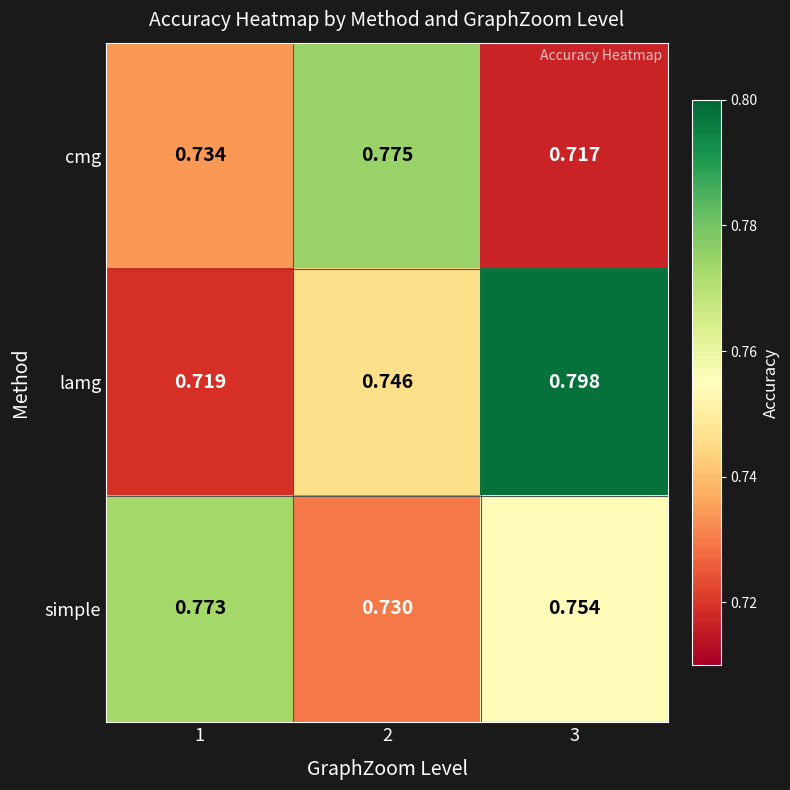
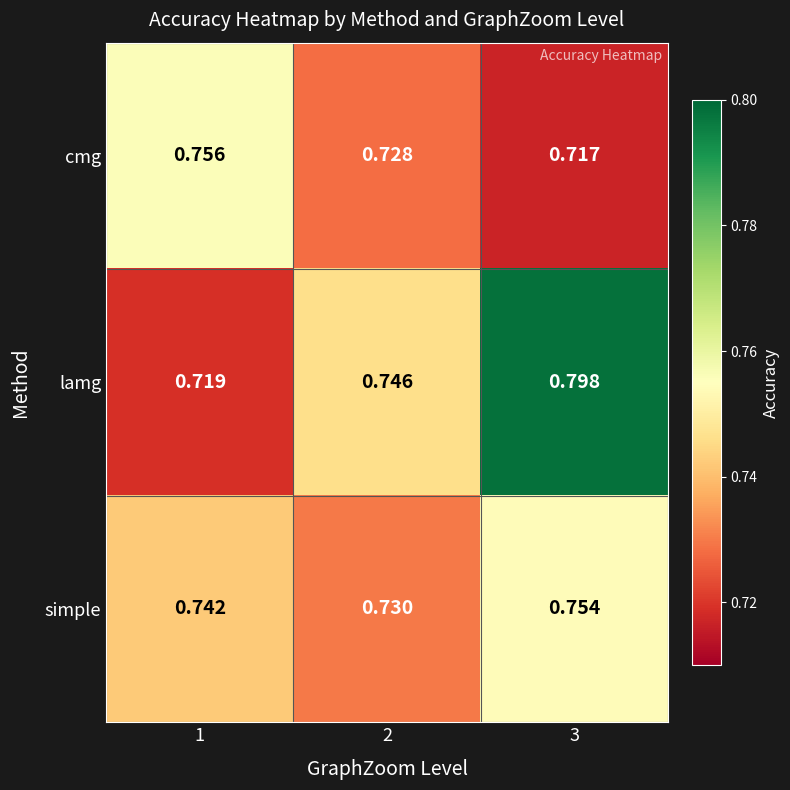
  {
    "cmg": {
-     "1": 0.734,
-     "2": 0.775
+     "1": 0.756,
+     "2": 0.728
    },
    "lamg": {
      "1": 0.719,
      "2": 0.746,
      "3": 0.798
    },
    "simple": {
-     "1": 0.773,
+     "1": 0.742,
      "2": 0.730,
      "3": 0.754
    }
  }
